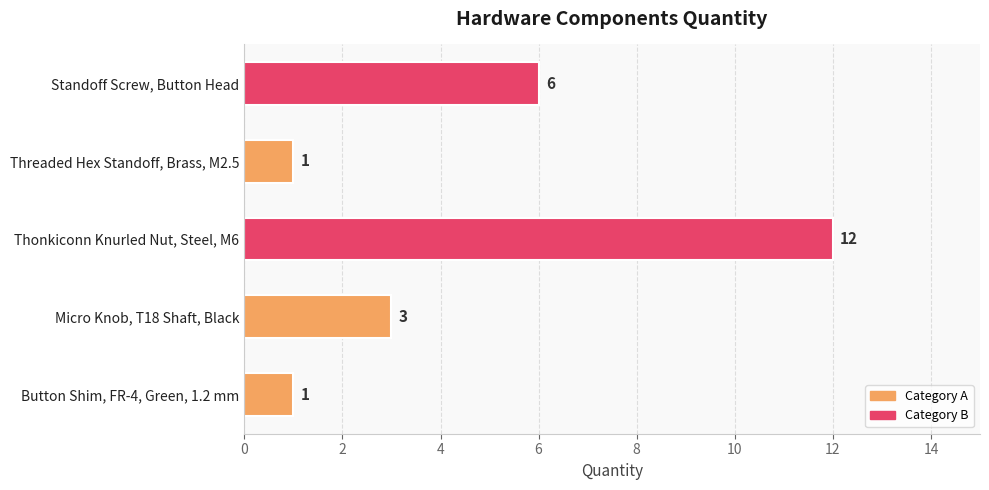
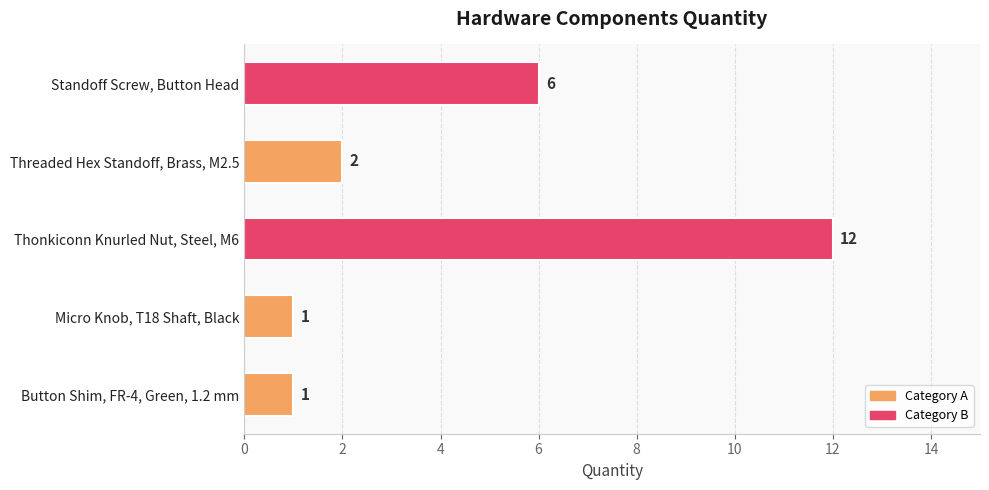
  {
    "Standoff Screw, Button Head": 6,
-   "Threaded Hex Standoff, Brass, M2.5": 1,
+   "Threaded Hex Standoff, Brass, M2.5": 2,
    "Thonkiconn Knurled Nut, Steel, M6": 12,
-   "Micro Knob, T18 Shaft, Black": 3,
+   "Micro Knob, T18 Shaft, Black": 1,
    "Button Shim, FR-4, Green, 1.2 mm": 1
  }
